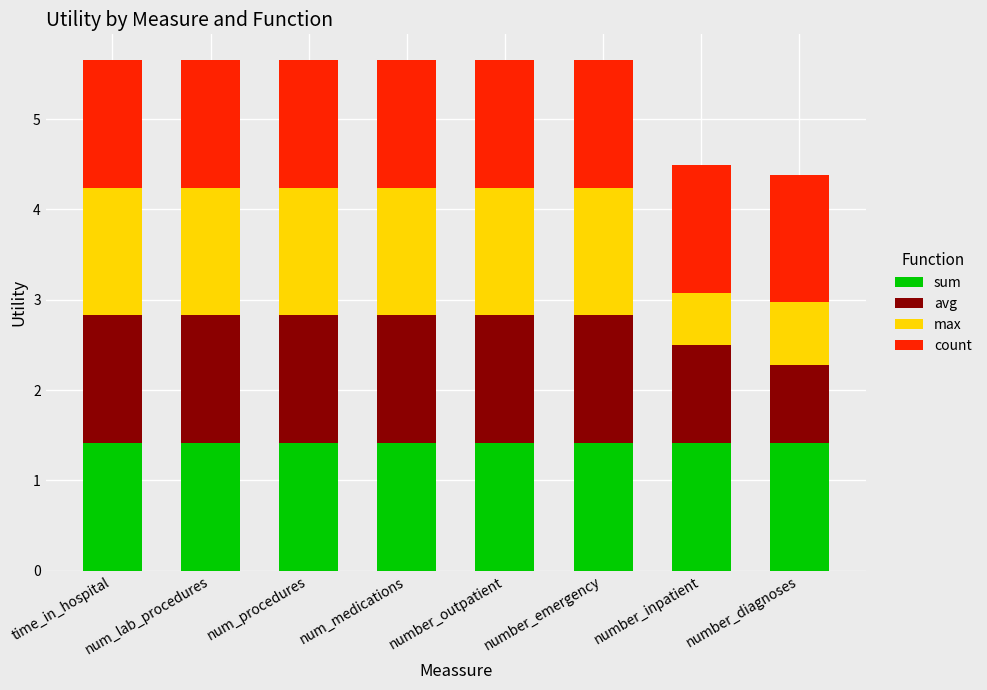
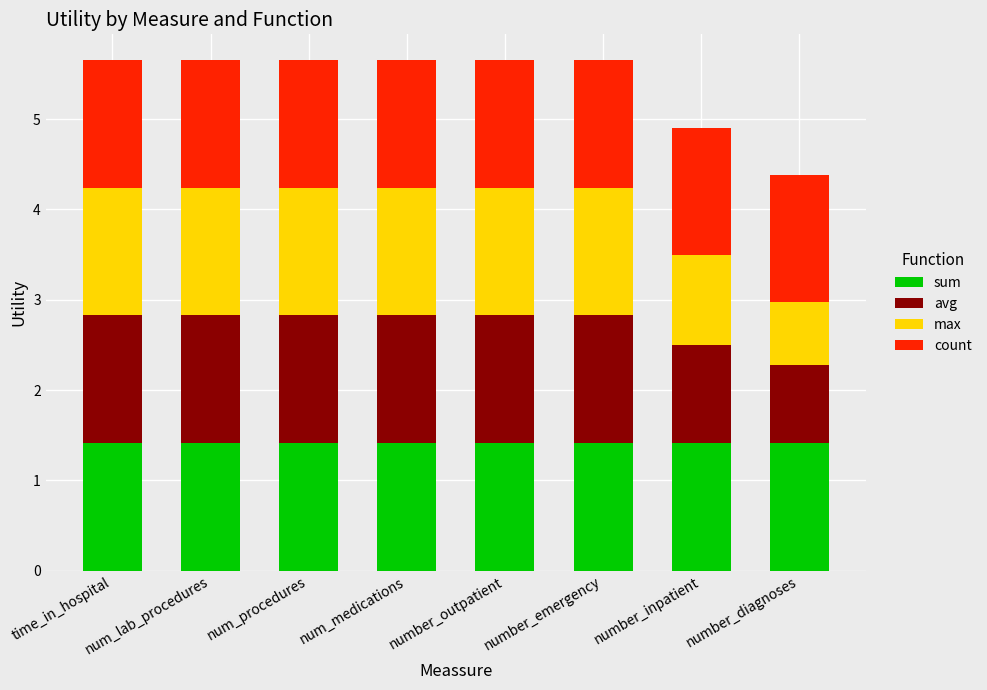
  {
    "sum": {
      "time_in_hospital": 1.4,
      "num_lab_procedures": 1.4,
      "num_procedures": 1.4,
      "num_medications": 1.4,
      "number_outpatient": 1.4,
      "number_emergency": 1.4,
      "number_inpatient": 1.4,
      "number_diagnoses": 1.4
    },
    "avg": {
      "time_in_hospital": 1.4,
      "num_lab_procedures": 1.4,
      "num_procedures": 1.4,
      "num_medications": 1.4,
      "number_outpatient": 1.4,
      "number_emergency": 1.4,
      "number_inpatient": 1.1,
      "number_diagnoses": 0.9
    },
    "max": {
      "time_in_hospital": 1.4,
      "num_lab_procedures": 1.4,
      "num_procedures": 1.4,
      "num_medications": 1.4,
      "number_outpatient": 1.4,
      "number_emergency": 1.4,
-     "number_inpatient": 0.6,
+     "number_inpatient": 1.0,
      "number_diagnoses": 0.7
    },
    "count": {
      "time_in_hospital": 1.4,
      "num_lab_procedures": 1.4,
      "num_procedures": 1.4,
      "num_medications": 1.4,
      "number_outpatient": 1.4,
      "number_emergency": 1.4,
      "number_inpatient": 1.4,
      "number_diagnoses": 1.4
    }
  }
